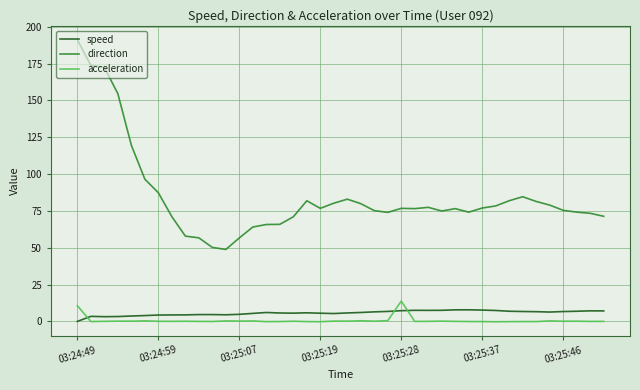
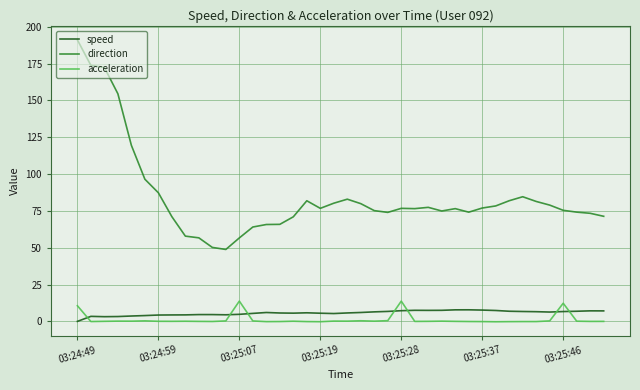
  {
    "acceleration": {
      "03:24:49": 11,
      "03:24:59": 0,
-     "03:25:07": 0,
+     "03:25:07": 14,
      "03:25:19": 0,
      "03:25:28": 14,
      "03:25:37": 0,
-     "03:25:46": 0
+     "03:25:46": 12
    }
  }
